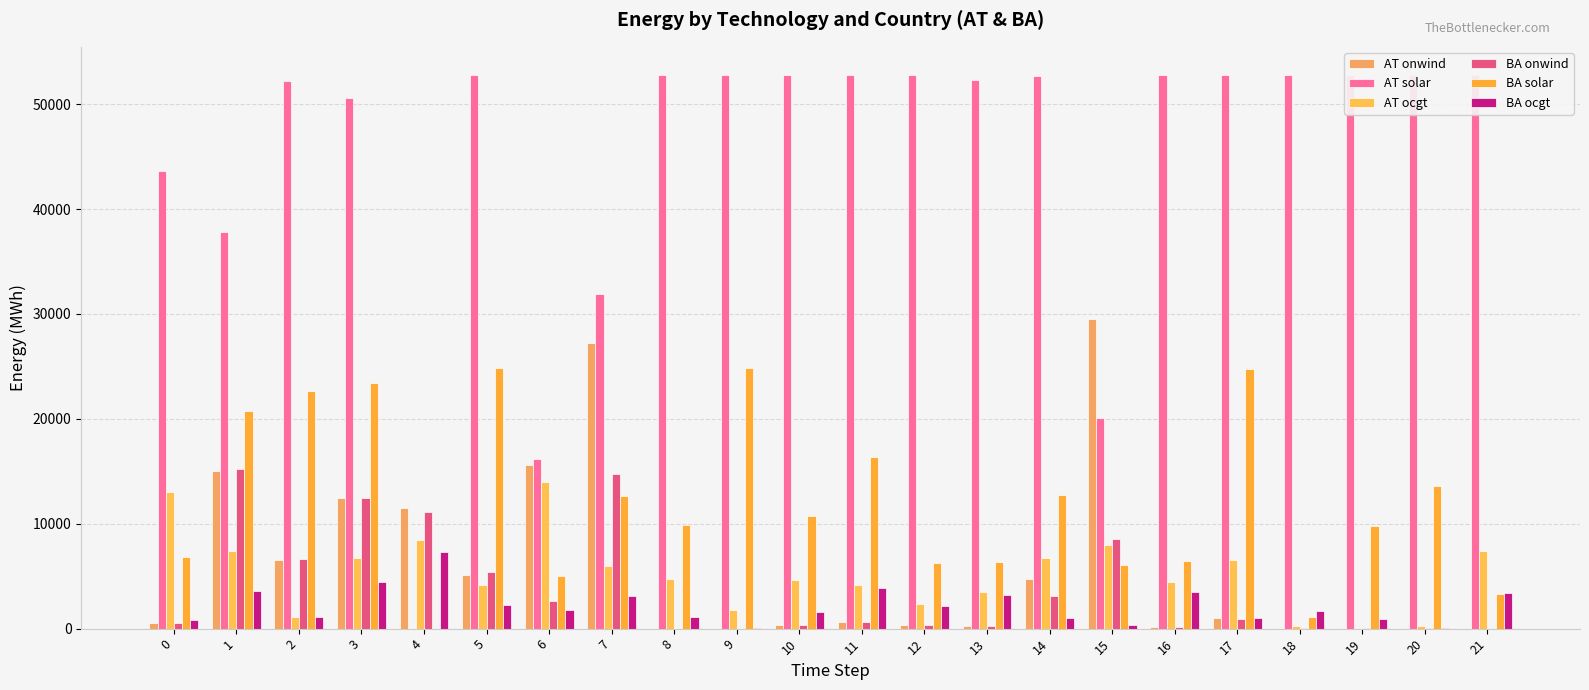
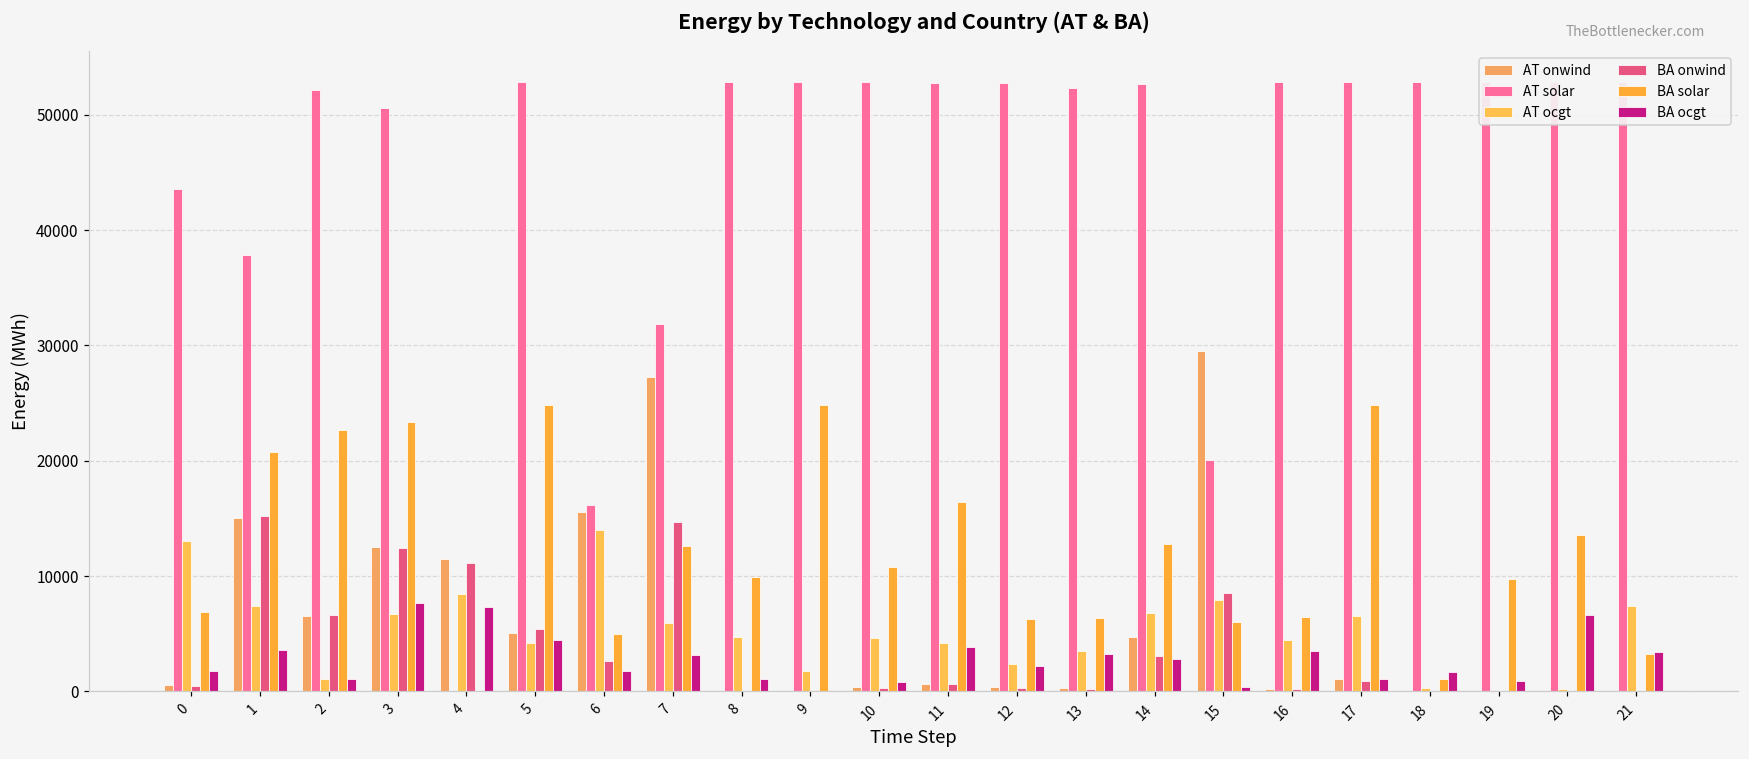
  {
    "BA ocgt": {
-     "0": 800,
+     "0": 1700,
      "1": 3600,
      "2": 1100,
-     "3": 4500,
+     "3": 7700,
      "4": 7300,
-     "5": 2200,
+     "5": 4500,
      "6": 1800,
      "7": 3100,
      "8": 1100,
-     "10": 1600,
+     "10": 800,
      "11": 3900,
      "12": 2200,
      "13": 3200,
-     "14": 1000,
+     "14": 2800,
      "15": 400,
      "16": 3500,
      "17": 1000,
      "18": 1700,
      "19": 900,
-     "20": 0,
+     "20": 6700,
      "21": 3400
    }
  }
